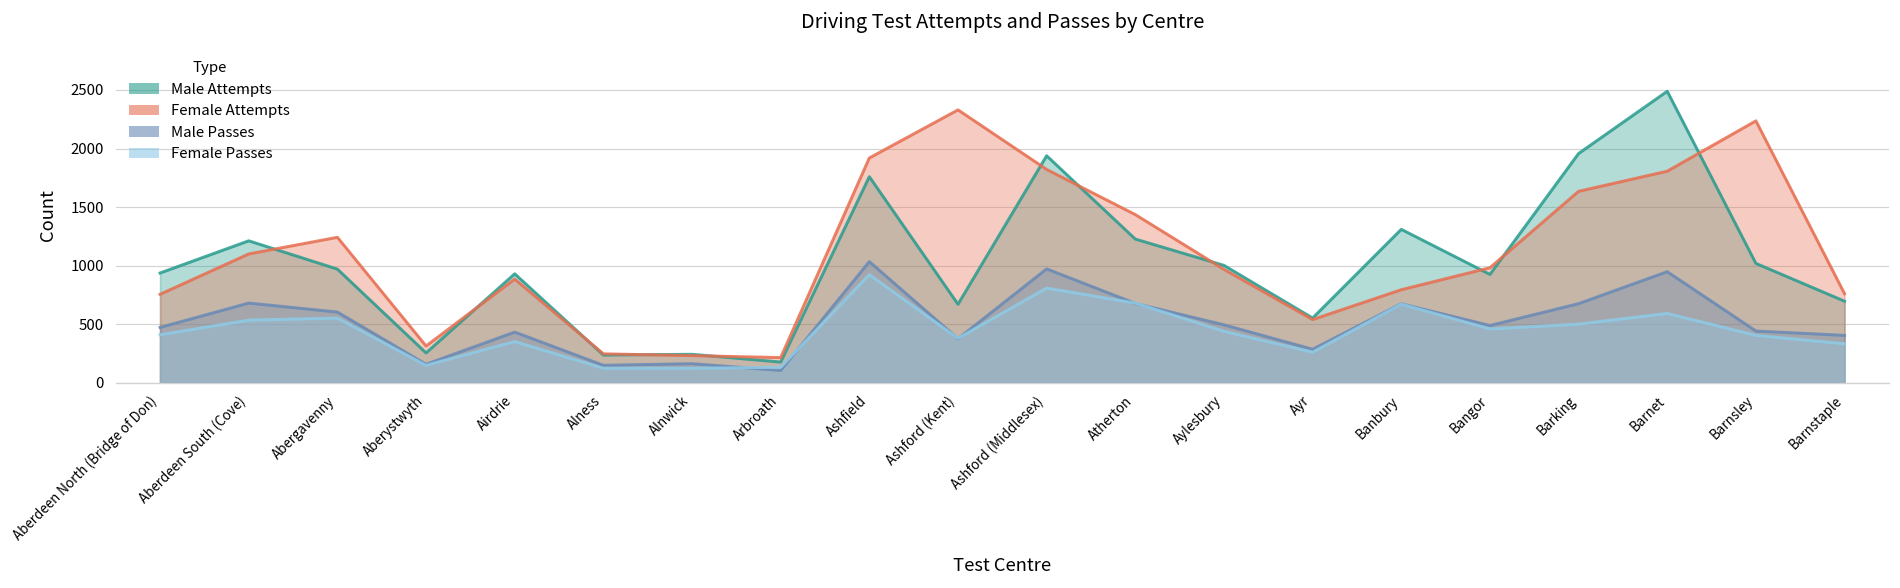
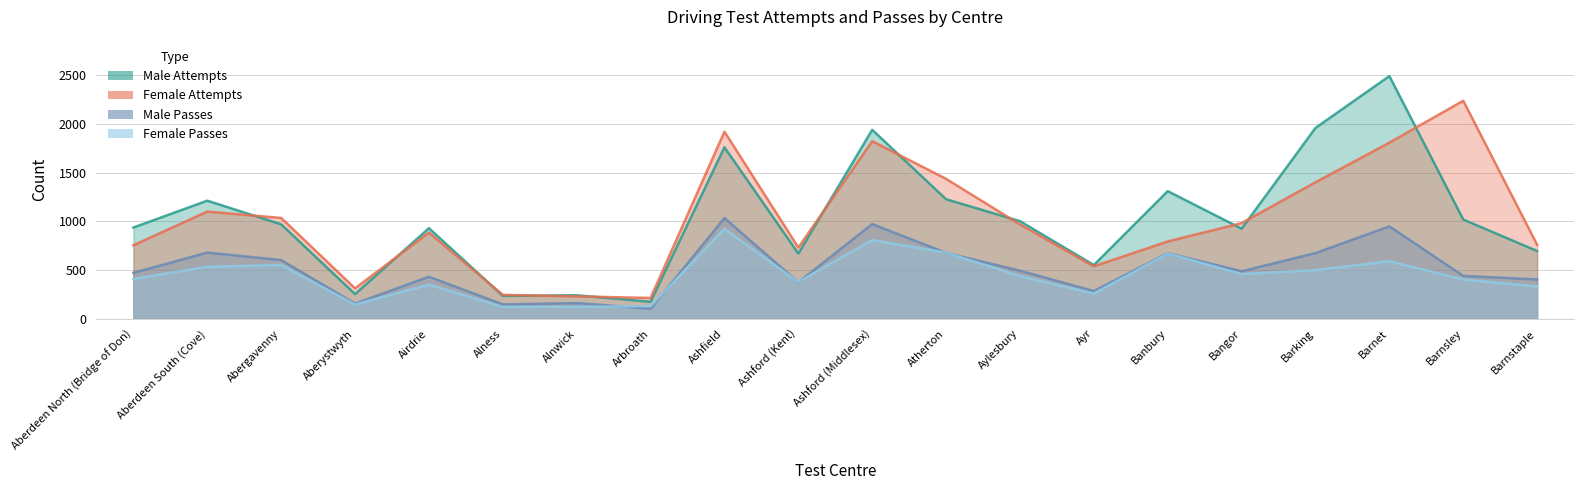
  {
    "Female Attempts": {
      "Aberdeen North (Bridge of Don)": 800,
      "Aberdeen South (Cove)": 1100,
-     "Abergavenny": 1200,
+     "Abergavenny": 1000,
      "Aberystwyth": 300,
      "Airdrie": 900,
      "Arbroath": 200,
      "Ashfield": 1900,
-     "Ashford (Kent)": 2300,
+     "Ashford (Kent)": 700,
      "Ashford (Middlesex)": 1800,
      "Atherton": 1400,
      "Aylesbury": 1000,
      "Banbury": 800,
      "Bangor": 1000,
-     "Barking": 1600,
+     "Barking": 1400,
      "Barnet": 1800,
      "Barnsley": 2200,
      "Barnstaple": 800
    }
  }
